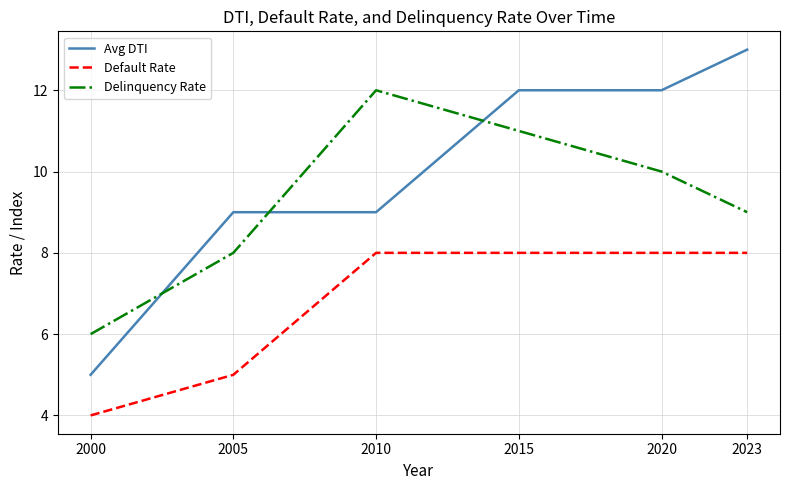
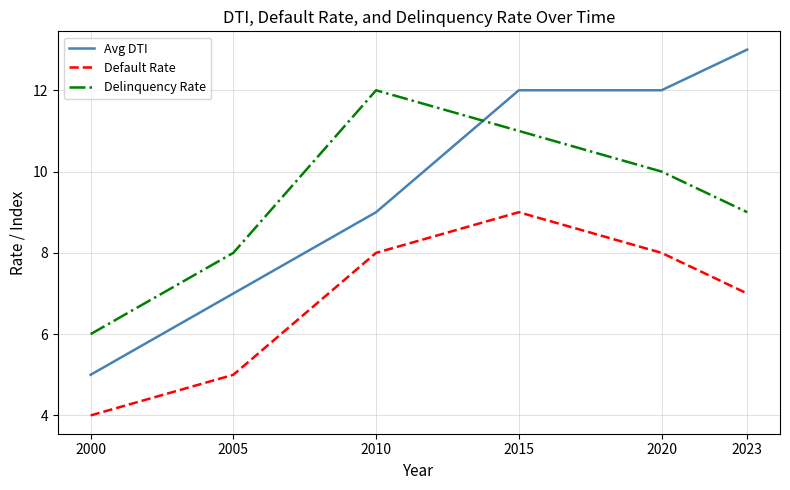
  {
    "Avg DTI": {
      "2000": 5,
-     "2005": 9,
+     "2005": 7,
      "2010": 9,
      "2015": 12,
      "2020": 12,
      "2023": 13
    },
    "Default Rate": {
      "2000": 4,
      "2005": 5,
      "2010": 8,
-     "2015": 8,
+     "2015": 9,
      "2020": 8,
-     "2023": 8
+     "2023": 7
    },
    "Delinquency Rate": {
      "2000": 6,
      "2005": 8,
      "2010": 12,
      "2015": 11,
      "2020": 10,
      "2023": 9
    }
  }
